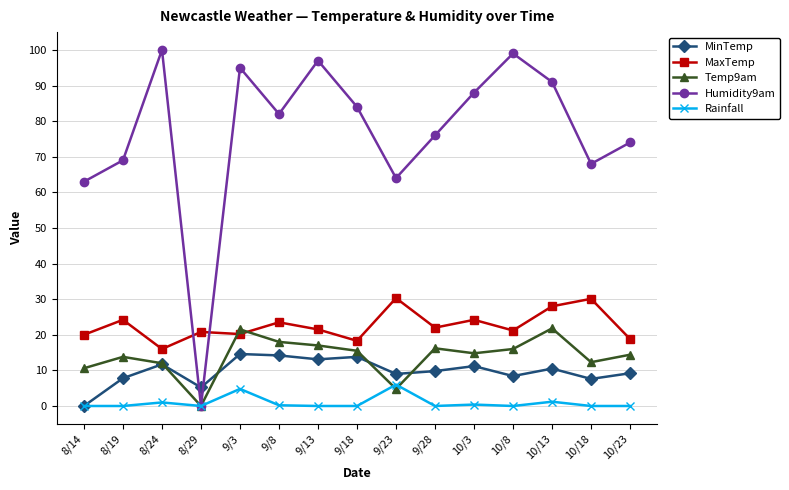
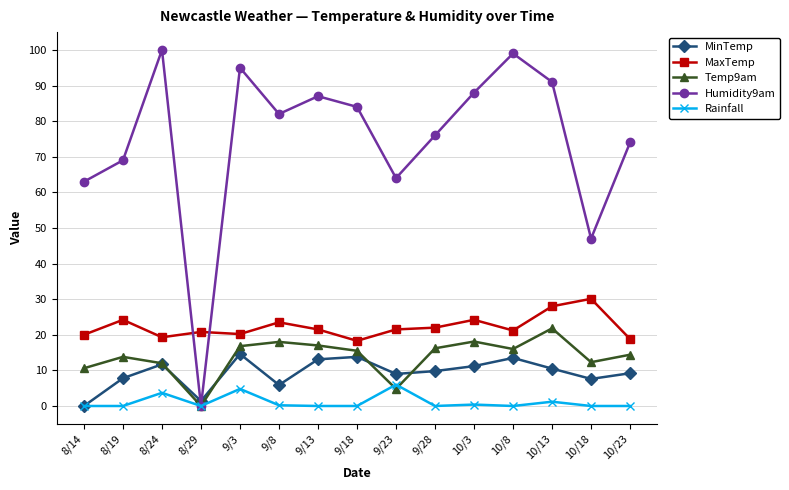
  {
    "MinTemp": {
      "8/19": 8,
-     "8/29": 5,
+     "8/29": 1,
      "9/3": 15,
-     "9/8": 14,
+     "9/8": 6,
      "9/13": 13,
      "9/18": 14,
      "9/23": 9,
      "9/28": 10,
      "10/3": 11,
-     "10/8": 8,
+     "10/8": 14,
      "10/13": 11,
      "10/18": 8,
      "10/23": 9
    },
    "MaxTemp": {
      "8/14": 20,
      "8/19": 24,
-     "8/24": 16,
+     "8/24": 19,
      "8/29": 21,
      "9/3": 20,
      "9/8": 24,
      "9/13": 22,
      "9/18": 18,
-     "9/23": 30,
+     "9/23": 22,
      "9/28": 22,
      "10/3": 24,
      "10/8": 21,
      "10/13": 28,
      "10/18": 30,
      "10/23": 19
    },
    "Temp9am": {
      "8/14": 11,
      "8/19": 14,
-     "9/3": 22,
+     "9/3": 17,
      "9/8": 18,
      "9/13": 17,
      "9/18": 16,
      "9/23": 5,
      "9/28": 16,
-     "10/3": 15,
+     "10/3": 18,
      "10/8": 16,
      "10/13": 22,
      "10/18": 12,
      "10/23": 14
    },
    "Humidity9am": {
      "8/14": 63,
      "8/19": 69,
      "8/24": 100,
      "9/3": 95,
      "9/8": 82,
-     "9/13": 97,
+     "9/13": 87,
      "9/18": 84,
      "9/23": 64,
      "9/28": 76,
      "10/3": 88,
      "10/8": 99,
      "10/13": 91,
-     "10/18": 68,
+     "10/18": 47,
      "10/23": 74
    },
    "Rainfall": {
      "8/19": 0,
-     "8/24": 1,
+     "8/24": 4,
      "9/3": 5,
      "9/8": 0,
      "9/13": 0,
      "9/18": 0,
      "9/23": 6,
      "9/28": 0,
      "10/3": 0,
      "10/8": 0,
      "10/13": 1,
      "10/18": 0,
      "10/23": 0
    }
  }
